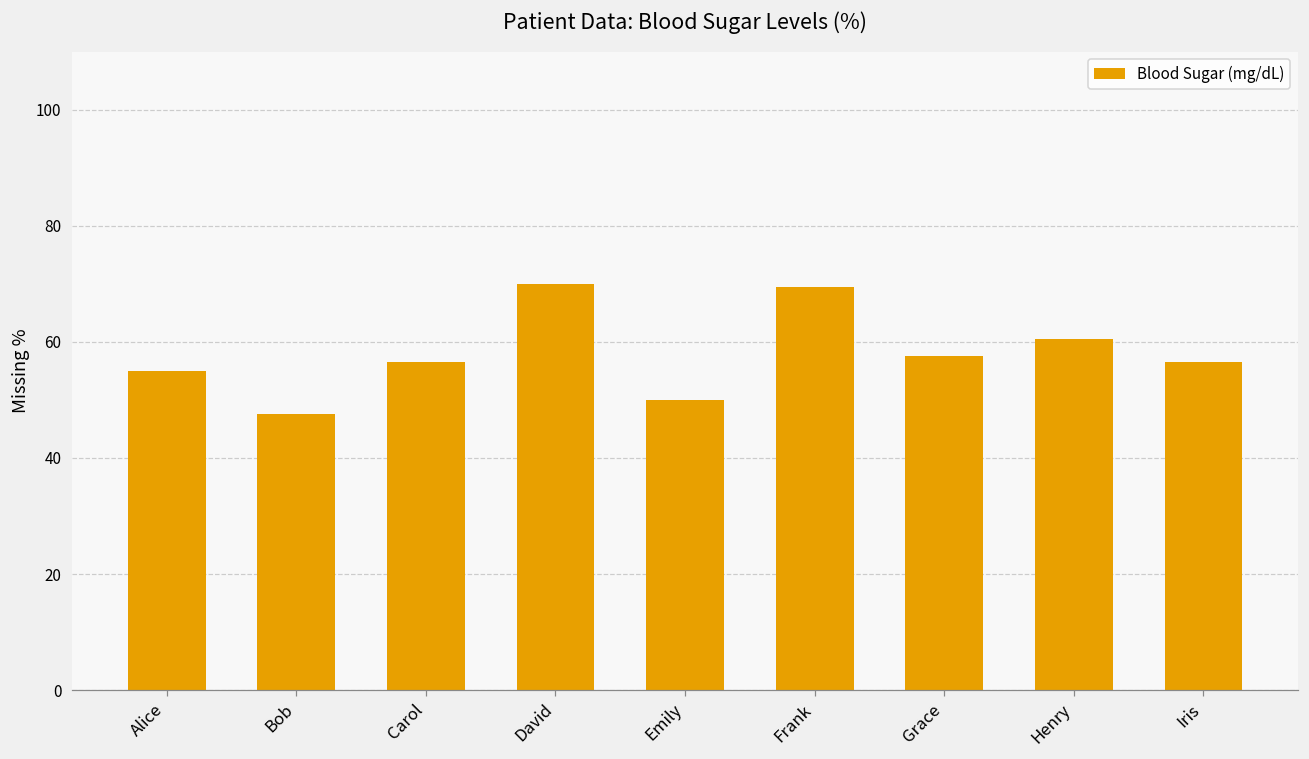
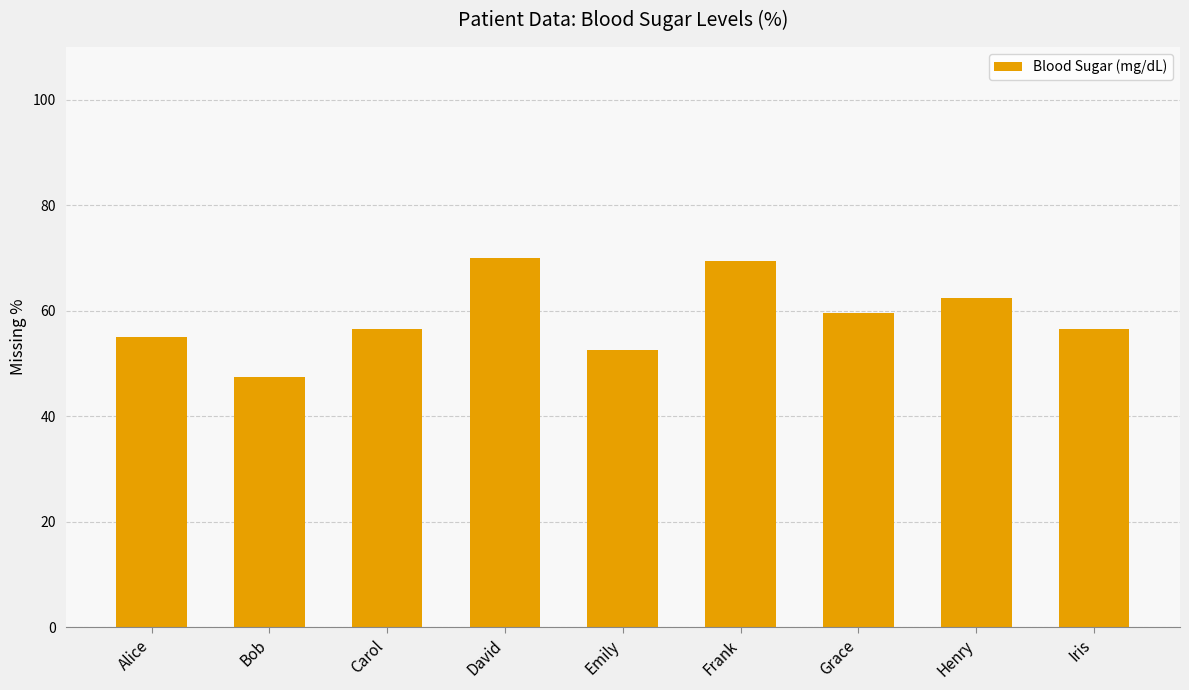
  {
    "Alice": 55,
    "Bob": 48,
    "Carol": 56,
    "David": 70,
-   "Emily": 50,
+   "Emily": 53,
    "Frank": 70,
-   "Grace": 57,
-   "Henry": 61,
+   "Grace": 60,
+   "Henry": 63,
    "Iris": 56
  }
